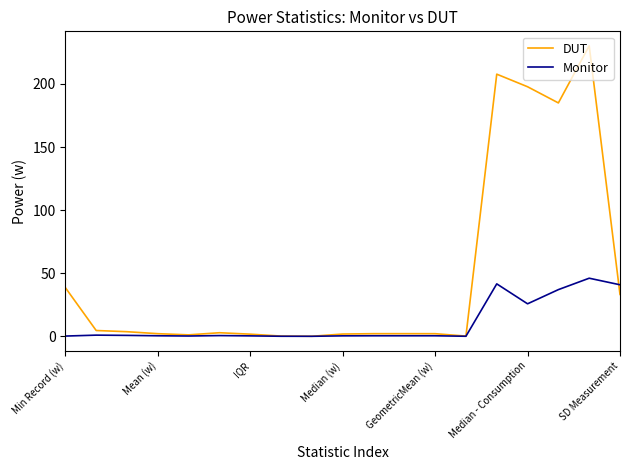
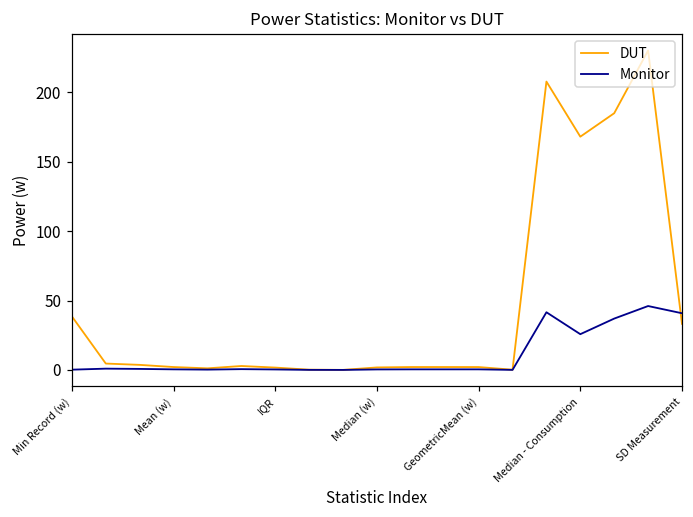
  {
    "DUT": {
      "Min Record (w)": 39,
-     "Median - Consumption": 198,
+     "Median - Consumption": 168,
      "SD Measurement": 33
    },
    "Monitor": {
      "Min Record (w)": 0,
      "Median - Consumption": 26,
      "SD Measurement": 41
    }
  }
